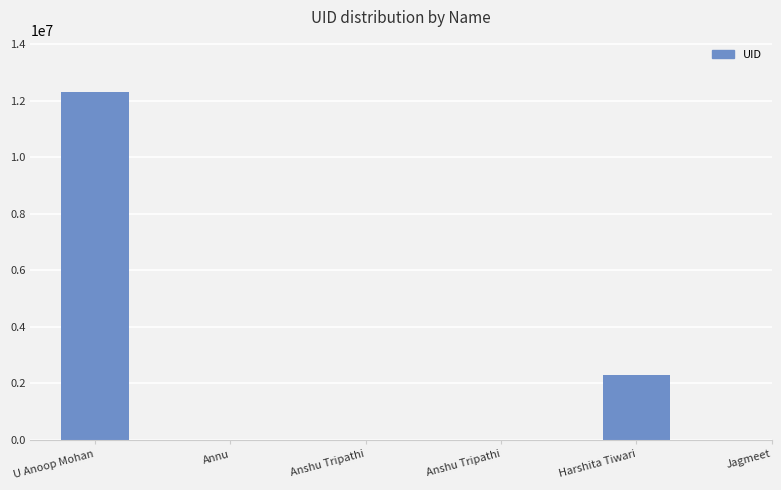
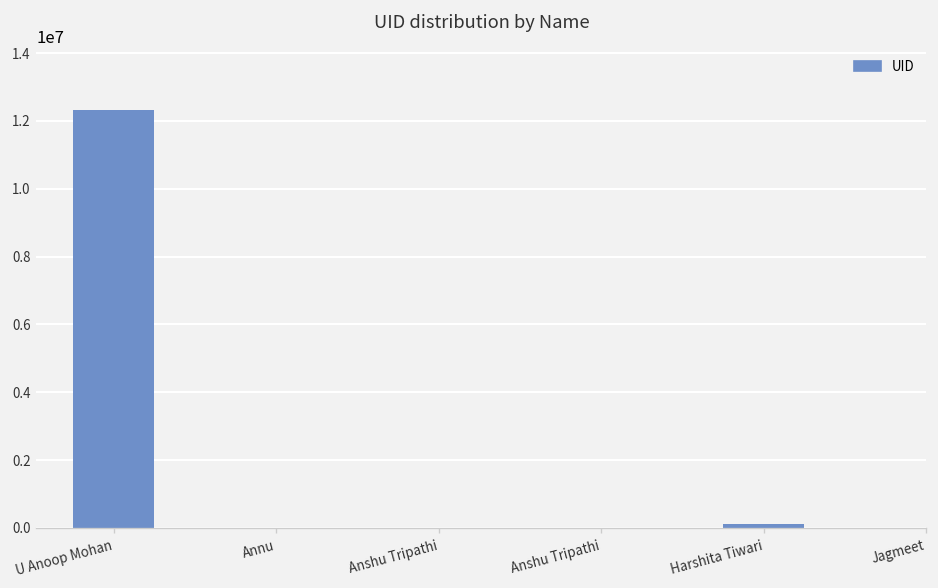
  {
    "U Anoop Mohan": 12300000,
-   "Harshita Tiwari": 2300000
+   "Harshita Tiwari": 100000
  }
